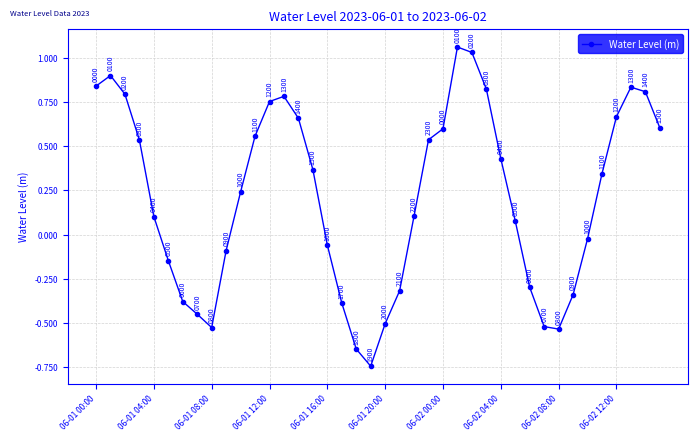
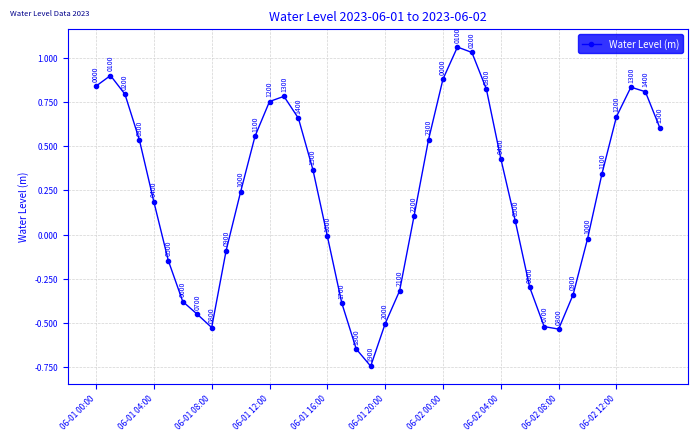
  {
-   "06-01 04:00": 0.10,
-   "06-01 16:00": -0.06,
-   "06-02 00:00": 0.60
+   "06-01 04:00": 0.19,
+   "06-01 16:00": -0.01,
+   "06-02 00:00": 0.88
  }
